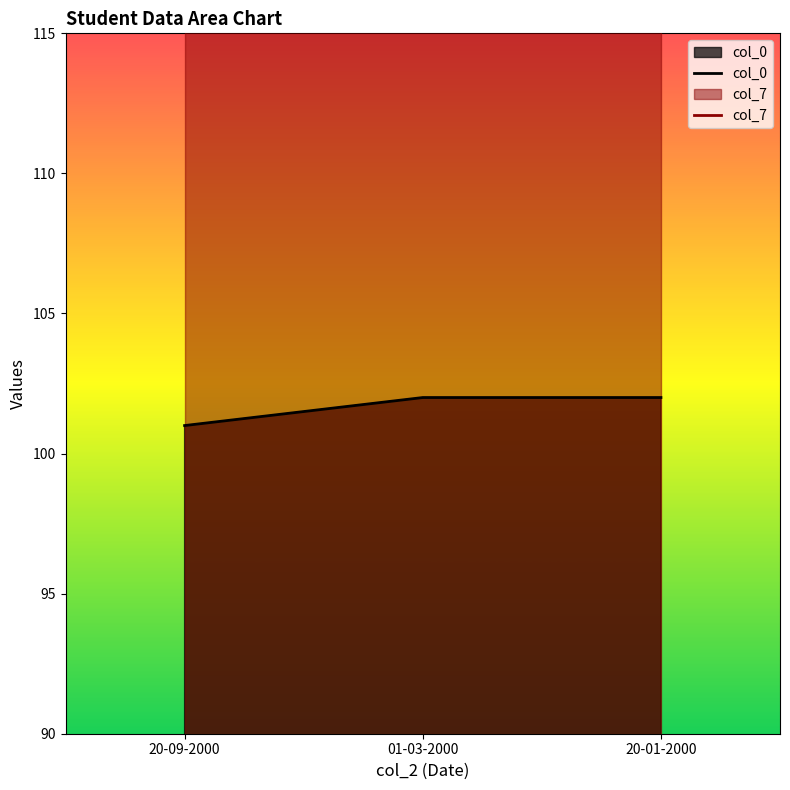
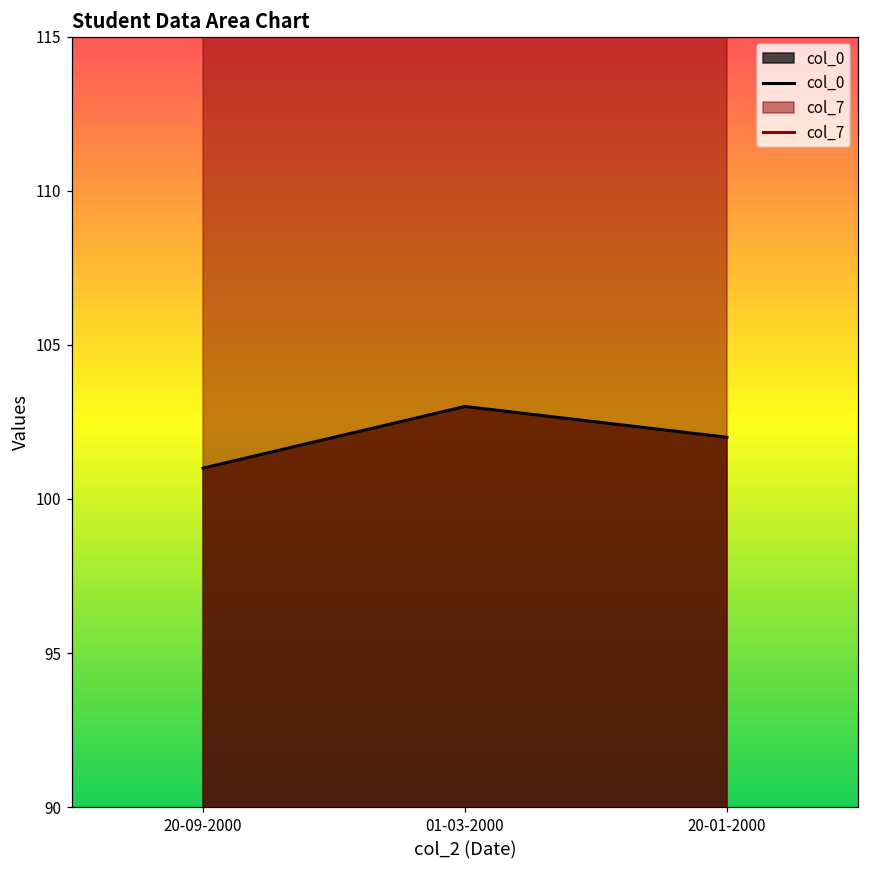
  {
    "col_0": {
      "20-09-2000": 101,
-     "01-03-2000": 102,
+     "01-03-2000": 103,
      "20-01-2000": 102
    }
  }
